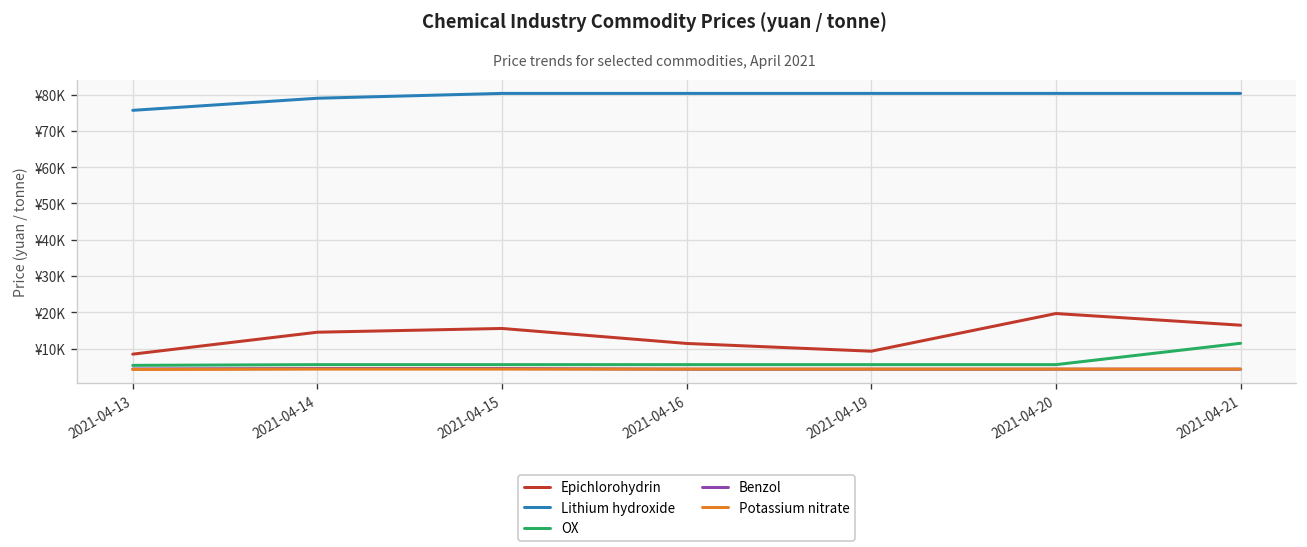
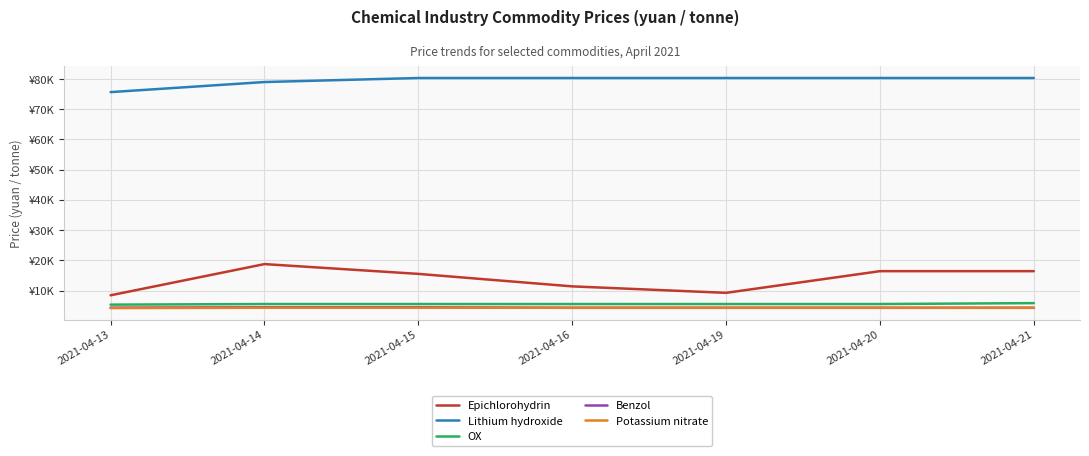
  {
    "Epichlorohydrin": {
      "2021-04-13": "¥8000",
-     "2021-04-14": "¥15000",
+     "2021-04-14": "¥19000",
      "2021-04-15": "¥16000",
      "2021-04-16": "¥11000",
      "2021-04-19": "¥9000",
-     "2021-04-20": "¥20000",
+     "2021-04-20": "¥16000",
      "2021-04-21": "¥16000"
    },
    "Lithium hydroxide": {
      "2021-04-13": "¥76000",
      "2021-04-14": "¥79000",
      "2021-04-15": "¥80000",
      "2021-04-16": "¥80000",
      "2021-04-19": "¥80000",
      "2021-04-20": "¥80000",
      "2021-04-21": "¥80000"
    },
    "OX": {
      "2021-04-13": "¥5000",
      "2021-04-14": "¥6000",
      "2021-04-15": "¥6000",
      "2021-04-16": "¥6000",
      "2021-04-19": "¥6000",
      "2021-04-20": "¥6000",
-     "2021-04-21": "¥11000"
+     "2021-04-21": "¥6000"
    }
  }
